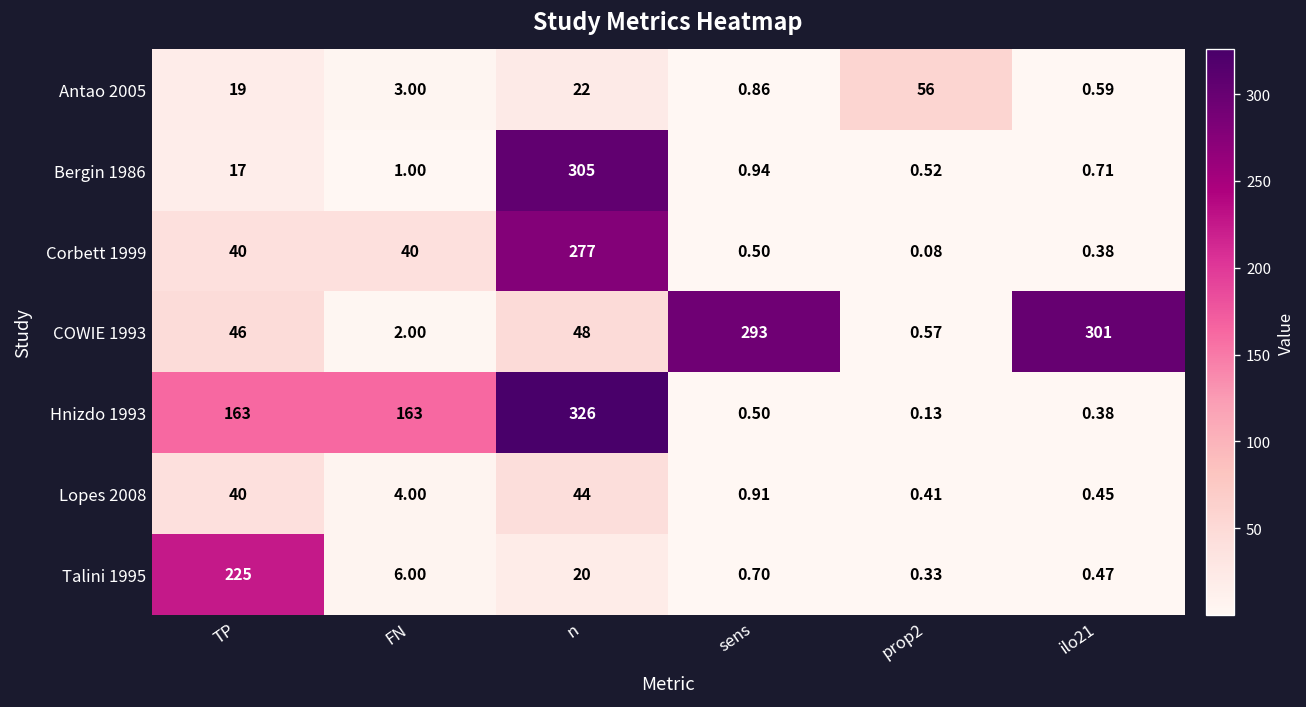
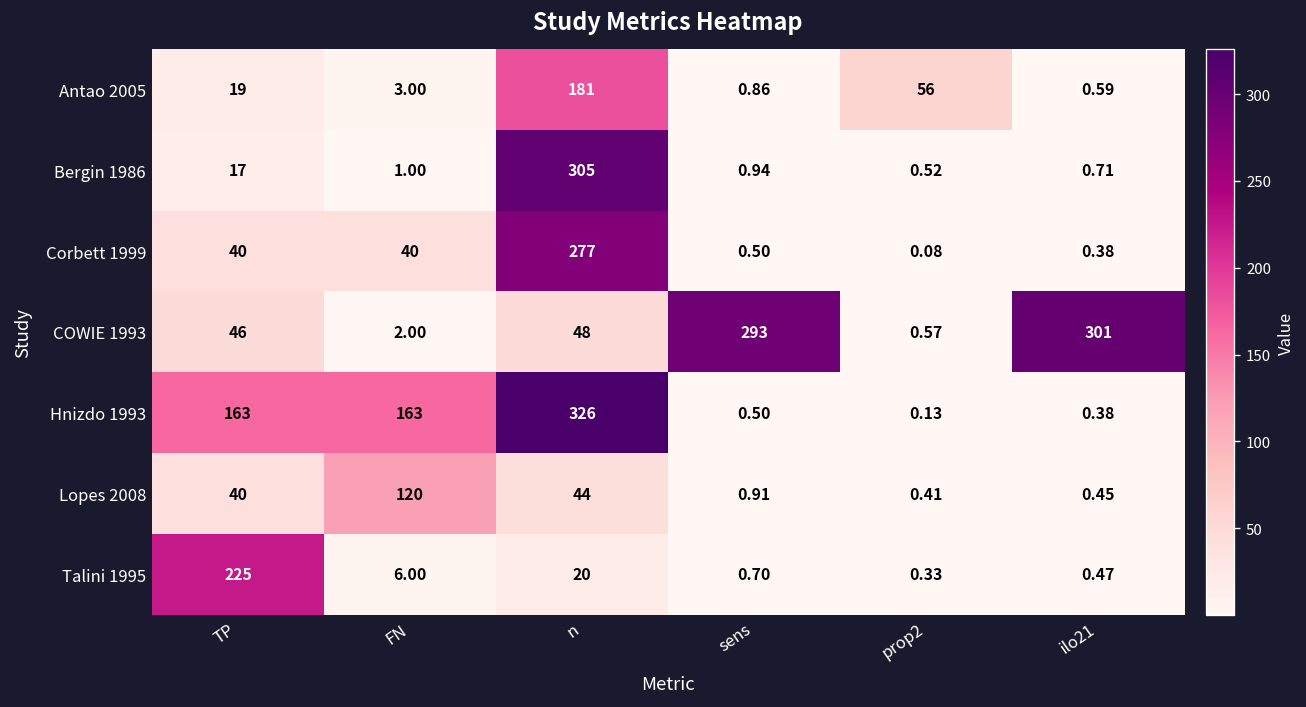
  {
    "Antao 2005": {
      "TP": 19,
      "FN": 3.00,
-     "n": 22,
+     "n": 181,
      "sens": 0.86,
      "prop2": 56,
      "ilo21": 0.59
    },
    "Bergin 1986": {
      "TP": 17,
      "FN": 1.00,
      "n": 305,
      "sens": 0.94,
      "prop2": 0.52,
      "ilo21": 0.71
    },
    "Corbett 1999": {
      "TP": 40,
      "FN": 40,
      "n": 277,
      "sens": 0.50,
      "prop2": 0.08,
      "ilo21": 0.38
    },
    "COWIE 1993": {
      "TP": 46,
      "FN": 2.00,
      "n": 48,
      "sens": 293,
      "prop2": 0.57,
      "ilo21": 301
    },
    "Hnizdo 1993": {
      "TP": 163,
      "FN": 163,
      "n": 326,
      "sens": 0.50,
      "prop2": 0.13,
      "ilo21": 0.38
    },
    "Lopes 2008": {
      "TP": 40,
-     "FN": 4.00,
+     "FN": 120,
      "n": 44,
      "sens": 0.91,
      "prop2": 0.41,
      "ilo21": 0.45
    },
    "Talini 1995": {
      "TP": 225,
      "FN": 6.00,
      "n": 20,
      "sens": 0.70,
      "prop2": 0.33,
      "ilo21": 0.47
    }
  }
